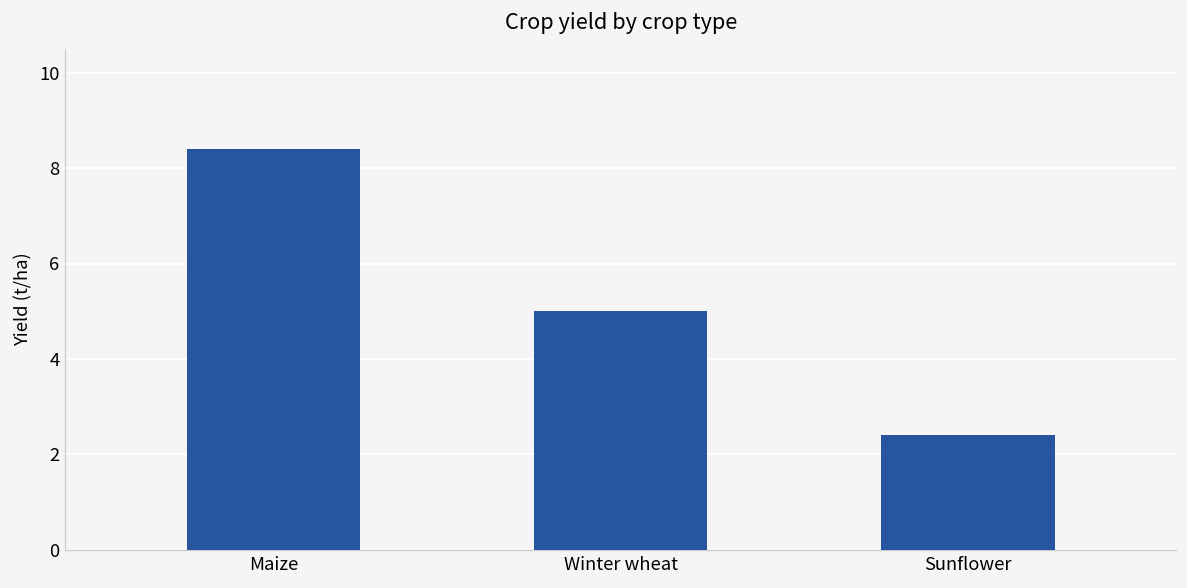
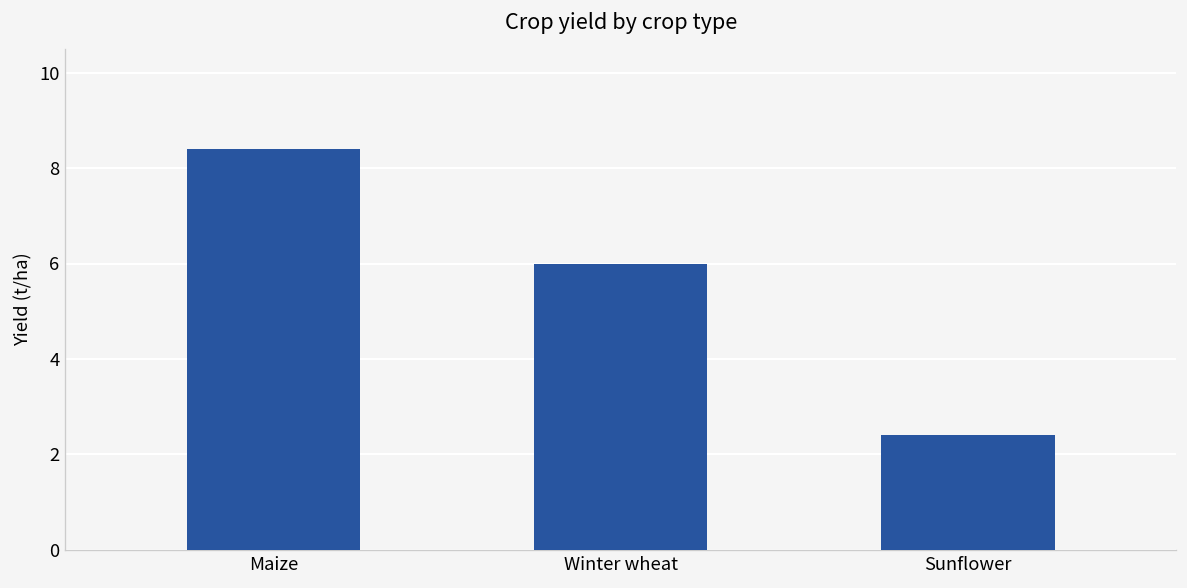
  {
    "Maize": 8.4,
-   "Winter wheat": 5,
+   "Winter wheat": 6,
    "Sunflower": 2.4
  }
